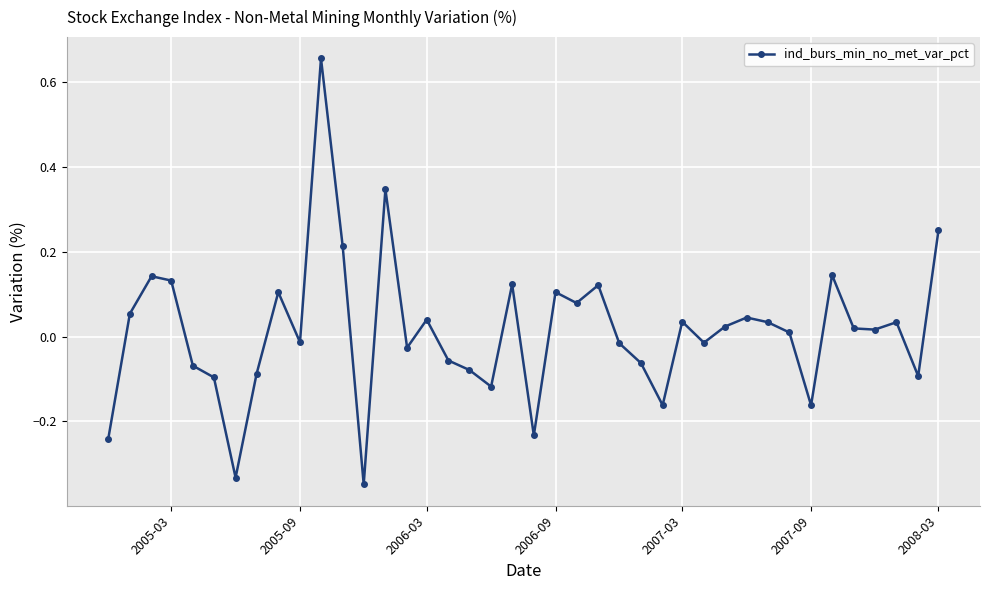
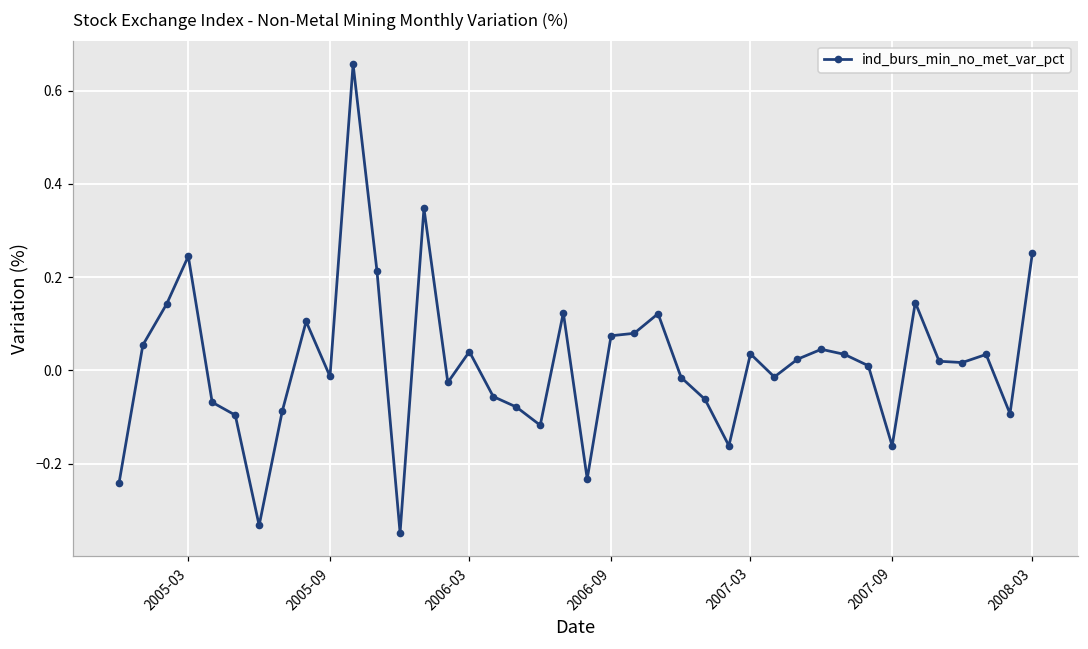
  {
-   "2005-03": 0.13,
+   "2005-03": 0.24,
    "2005-09": -0.01,
    "2006-03": 0.04,
-   "2006-09": 0.11,
+   "2006-09": 0.07,
    "2007-03": 0.04,
    "2007-09": -0.16,
    "2008-03": 0.25
  }
